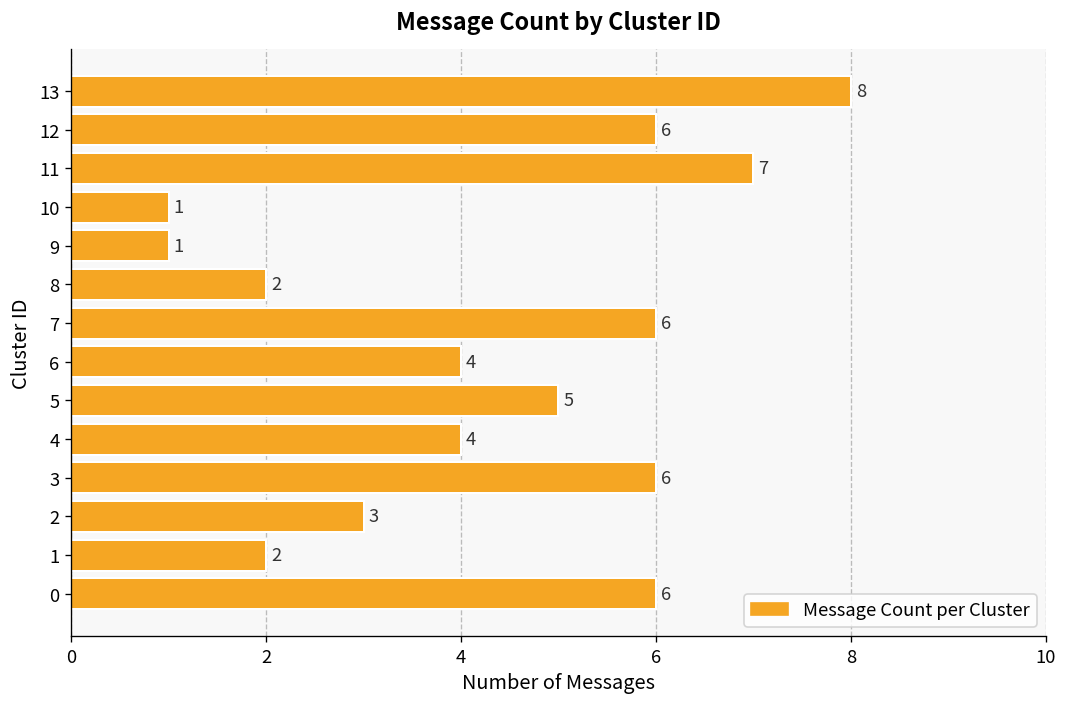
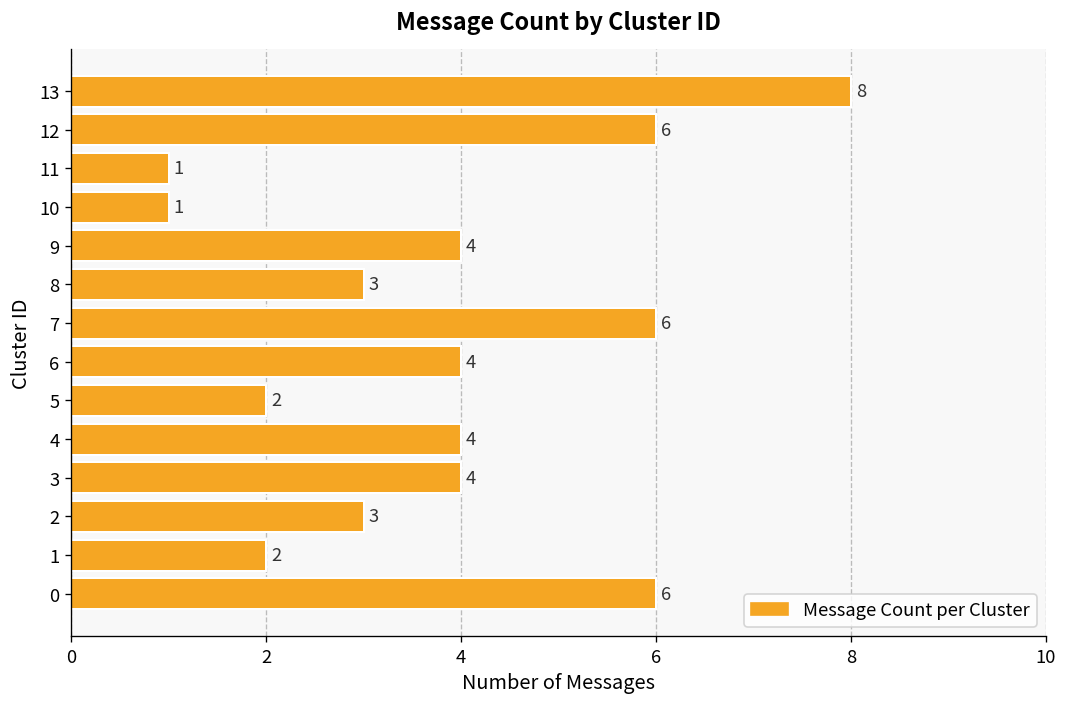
  {
    "13": 8,
    "12": 6,
-   "11": 7,
+   "11": 1,
    "10": 1,
-   "9": 1,
-   "8": 2,
+   "9": 4,
+   "8": 3,
    "7": 6,
    "6": 4,
-   "5": 5,
+   "5": 2,
    "4": 4,
-   "3": 6,
+   "3": 4,
    "2": 3,
    "1": 2,
    "0": 6
  }
